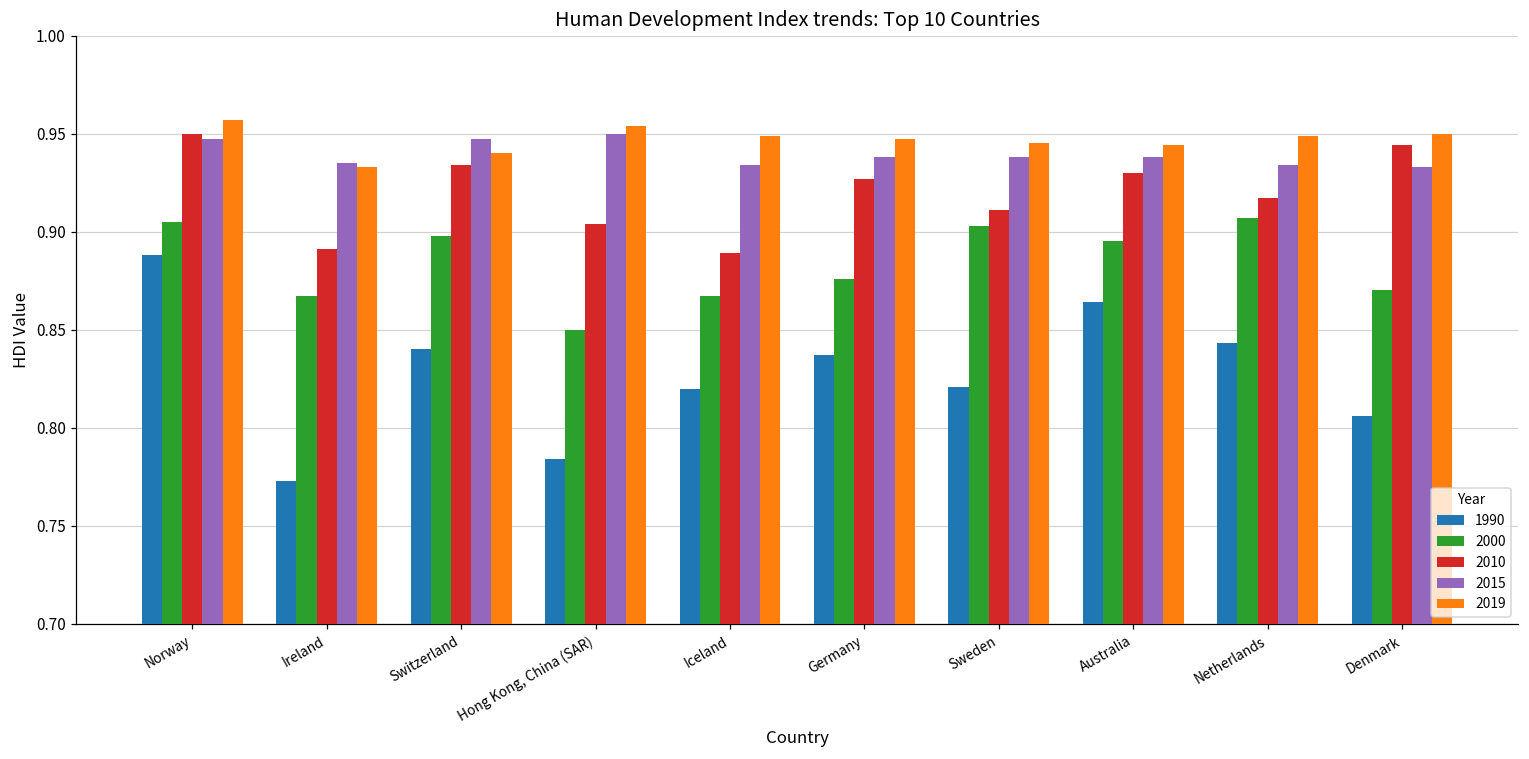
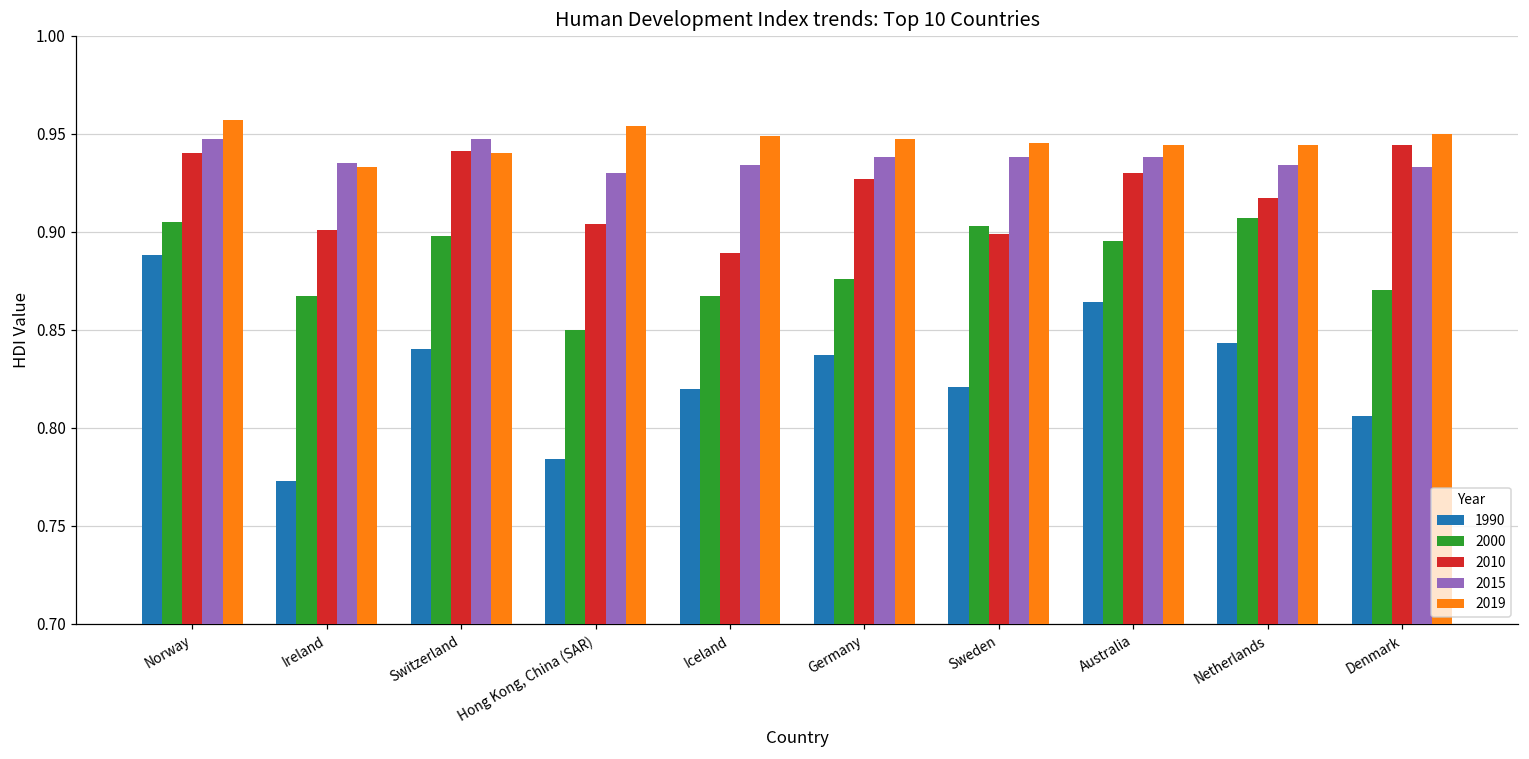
  {
    "1990": {
      "Norway": 0.888,
      "Ireland": 0.773,
      "Switzerland": 0.840,
      "Hong Kong, China (SAR)": 0.784,
      "Iceland": 0.820,
      "Germany": 0.837,
      "Sweden": 0.821,
      "Australia": 0.864,
      "Netherlands": 0.843,
      "Denmark": 0.806
    },
    "2000": {
      "Norway": 0.905,
      "Ireland": 0.867,
      "Switzerland": 0.898,
      "Hong Kong, China (SAR)": 0.850,
      "Iceland": 0.867,
      "Germany": 0.876,
      "Sweden": 0.903,
      "Australia": 0.895,
      "Netherlands": 0.907,
      "Denmark": 0.870
    },
    "2010": {
-     "Norway": 0.95,
-     "Ireland": 0.891,
-     "Switzerland": 0.934,
+     "Norway": 0.94,
+     "Ireland": 0.901,
+     "Switzerland": 0.941,
      "Hong Kong, China (SAR)": 0.904,
      "Iceland": 0.889,
      "Germany": 0.927,
-     "Sweden": 0.911,
+     "Sweden": 0.899,
      "Australia": 0.930,
      "Netherlands": 0.917,
      "Denmark": 0.944
    },
    "2015": {
      "Norway": 0.947,
      "Ireland": 0.935,
      "Switzerland": 0.947,
-     "Hong Kong, China (SAR)": 0.95,
+     "Hong Kong, China (SAR)": 0.93,
      "Iceland": 0.934,
      "Germany": 0.938,
      "Sweden": 0.938,
      "Australia": 0.938,
      "Netherlands": 0.934,
      "Denmark": 0.933
    },
    "2019": {
      "Norway": 0.957,
      "Ireland": 0.933,
      "Switzerland": 0.940,
      "Hong Kong, China (SAR)": 0.954,
      "Iceland": 0.949,
      "Germany": 0.947,
      "Sweden": 0.945,
      "Australia": 0.944,
-     "Netherlands": 0.949,
+     "Netherlands": 0.944,
      "Denmark": 0.950
    }
  }
